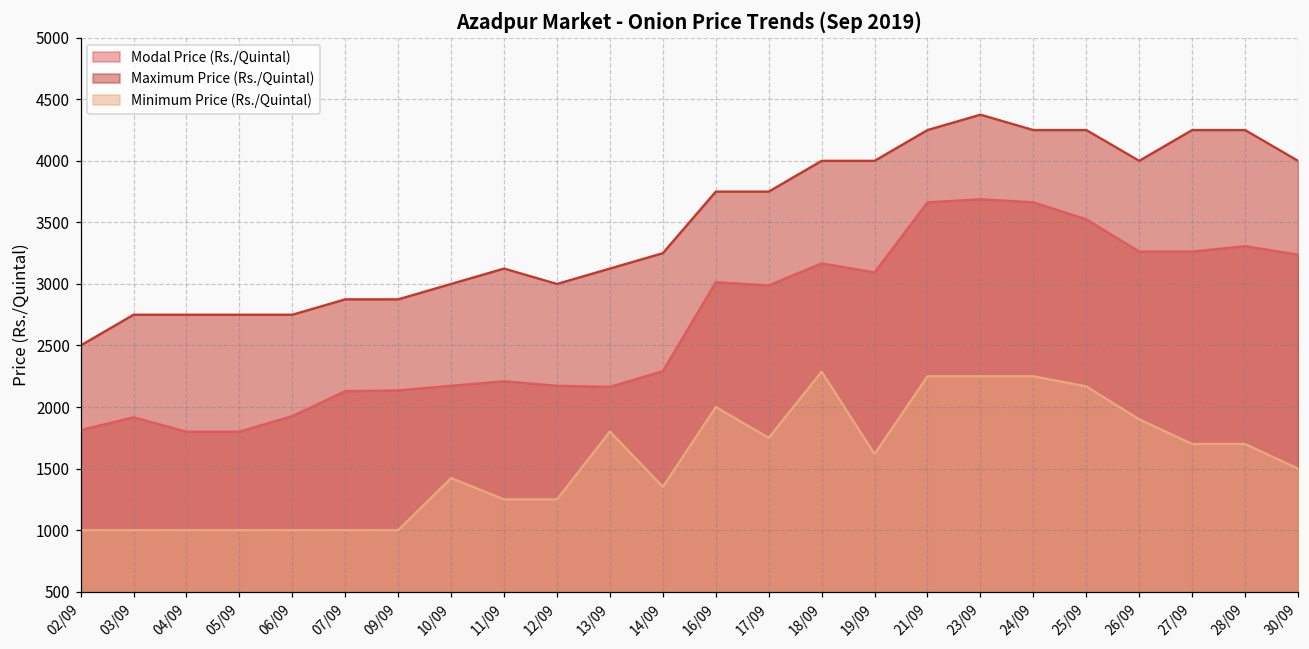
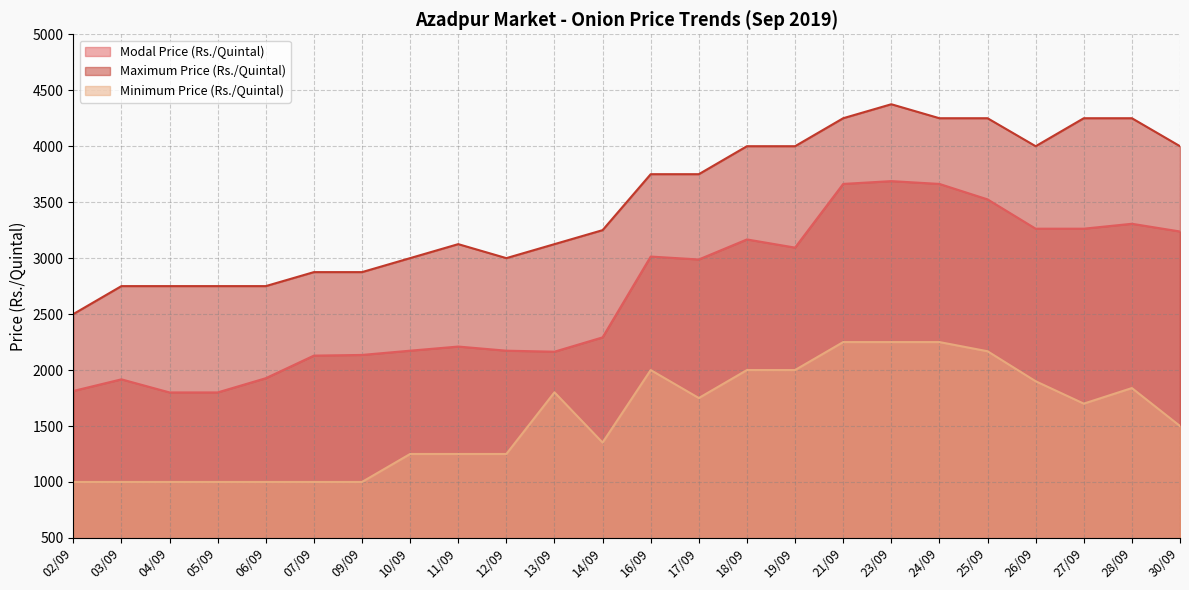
  {
    "Minimum Price (Rs./Quintal)": {
      "02/09": 1000,
      "03/09": 1000,
      "04/09": 1000,
      "05/09": 1000,
      "06/09": 1000,
      "07/09": 1000,
      "09/09": 1000,
-     "10/09": 1420,
+     "10/09": 1250,
      "11/09": 1250,
      "12/09": 1250,
      "13/09": 1800,
      "14/09": 1350,
      "16/09": 2000,
      "17/09": 1750,
-     "18/09": 2290,
-     "19/09": 1620,
+     "18/09": 2000,
+     "19/09": 2000,
      "21/09": 2250,
      "23/09": 2250,
      "24/09": 2250,
      "25/09": 2170,
      "26/09": 1900,
      "27/09": 1700,
-     "28/09": 1700,
+     "28/09": 1840,
      "30/09": 1500
    }
  }
